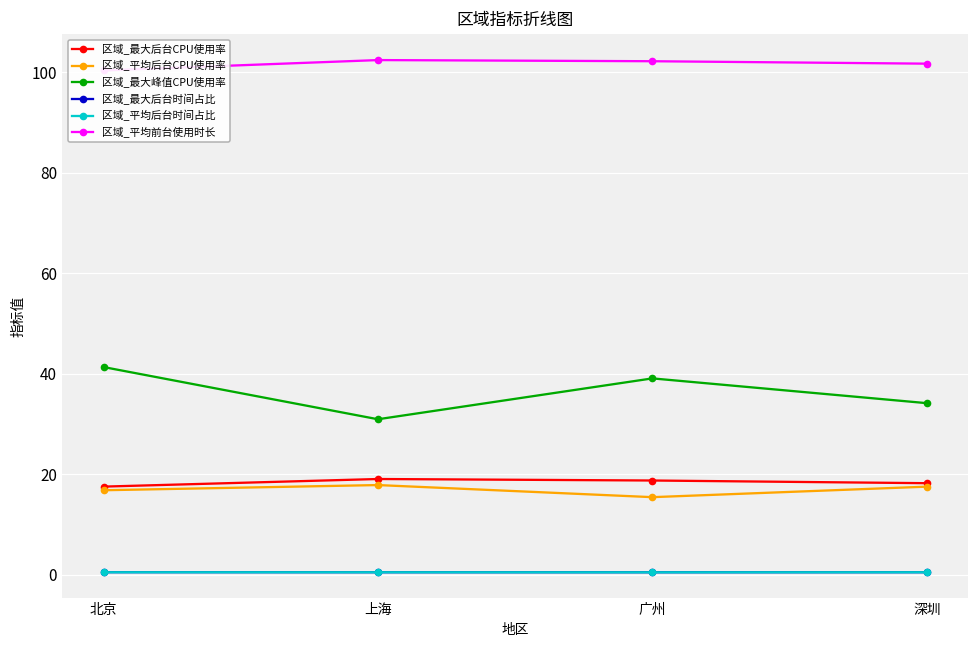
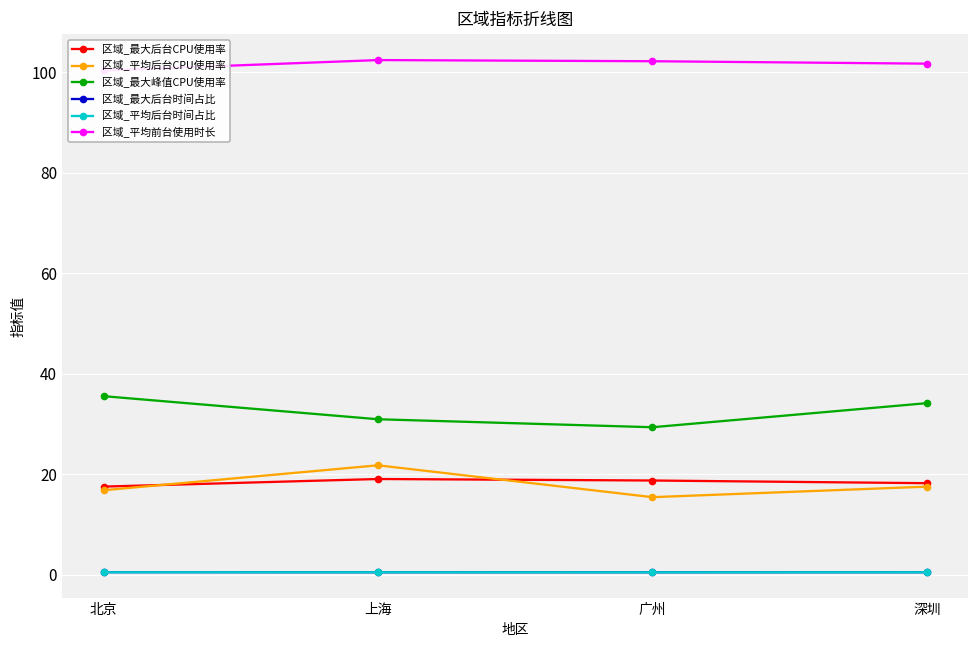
  {
    "区域_最大后台CPU使用率": {
      "北京": 18,
      "上海": 19,
      "广州": 19,
      "深圳": 18
    },
    "区域_平均后台CPU使用率": {
      "北京": 17,
-     "上海": 18,
+     "上海": 22,
      "广州": 15,
      "深圳": 17
    },
    "区域_最大峰值CPU使用率": {
-     "北京": 41,
+     "北京": 36,
      "上海": 31,
-     "广州": 39,
+     "广州": 29,
      "深圳": 34
    },
    "区域_平均后台时间占比": {
      "北京": 0,
      "上海": 0,
      "广州": 0,
      "深圳": 0
    },
    "区域_平均前台使用时长": {
      "上海": 102,
      "广州": 102,
      "深圳": 102
    }
  }
